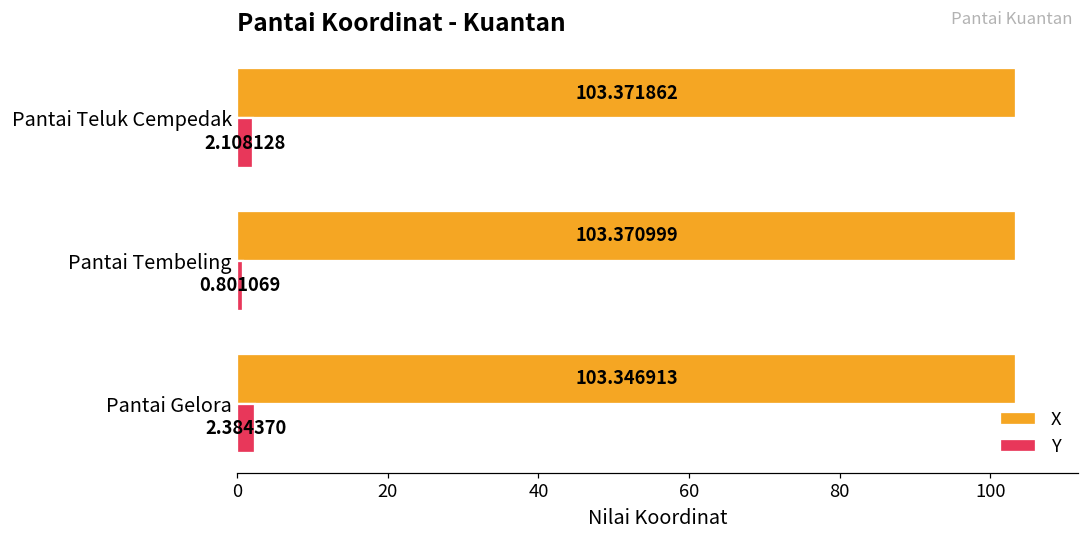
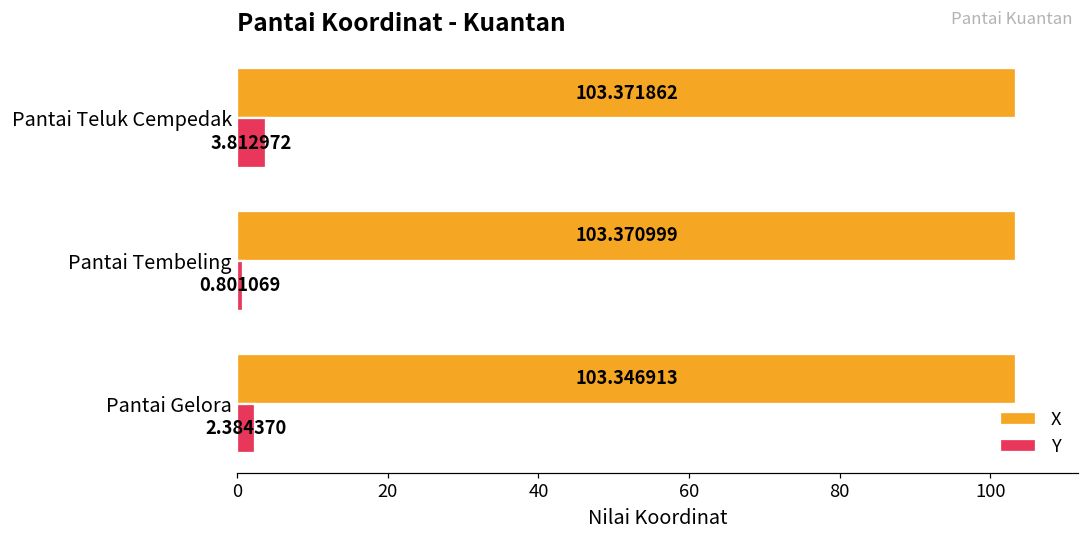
  {
    "X": {
      "Pantai Teluk Cempedak": 103.371862,
      "Pantai Tembeling": 103.370999,
      "Pantai Gelora": 103.346913
    },
    "Y": {
-     "Pantai Teluk Cempedak": 2.108128,
+     "Pantai Teluk Cempedak": 3.812972,
      "Pantai Tembeling": 0.801069,
      "Pantai Gelora": 2.384370
    }
  }
